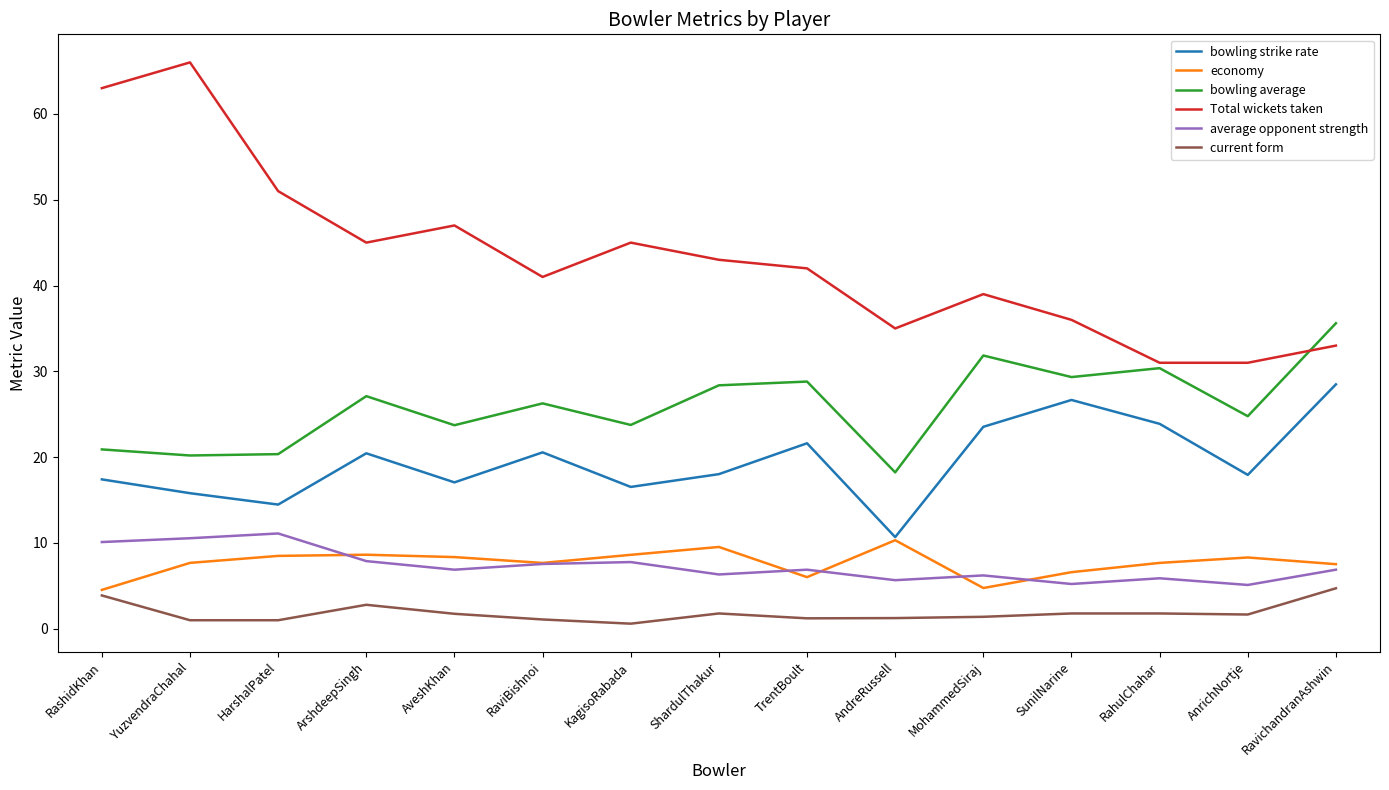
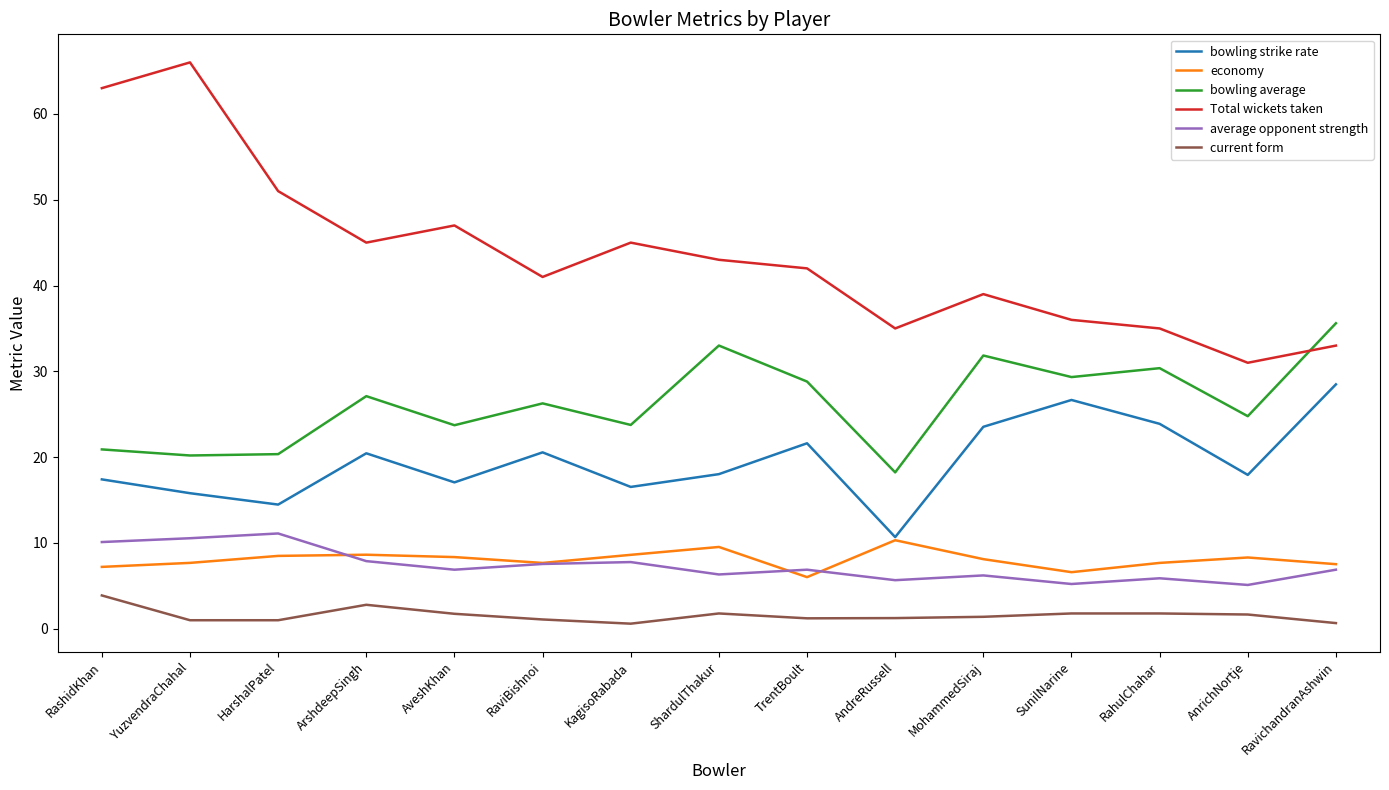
  {
    "bowling strike rate": {
      "RashidKhan": 17,
      "YuzvendraChahal": 16,
      "HarshalPatel": 14,
      "ArshdeepSingh": 20,
      "AveshKhan": 17,
      "RaviBishnoi": 21,
      "KagisoRabada": 17,
      "ShardulThakur": 18,
      "TrentBoult": 22,
      "AndreRussell": 11,
      "MohammedSiraj": 24,
      "SunilNarine": 27,
      "RahulChahar": 24,
      "AnrichNortje": 18,
      "RavichandranAshwin": 28
    },
    "economy": {
-     "RashidKhan": 5,
+     "RashidKhan": 7,
      "YuzvendraChahal": 8,
      "HarshalPatel": 8,
      "ArshdeepSingh": 9,
      "AveshKhan": 8,
      "KagisoRabada": 9,
      "ShardulThakur": 10,
      "TrentBoult": 6,
      "AndreRussell": 10,
-     "MohammedSiraj": 5,
+     "MohammedSiraj": 8,
      "SunilNarine": 7,
      "RahulChahar": 8,
      "AnrichNortje": 8,
      "RavichandranAshwin": 8
    },
    "bowling average": {
      "RashidKhan": 21,
      "YuzvendraChahal": 20,
      "HarshalPatel": 20,
      "ArshdeepSingh": 27,
      "AveshKhan": 24,
      "RaviBishnoi": 26,
      "KagisoRabada": 24,
-     "ShardulThakur": 28,
+     "ShardulThakur": 33,
      "TrentBoult": 29,
      "AndreRussell": 18,
      "MohammedSiraj": 32,
      "SunilNarine": 29,
      "RahulChahar": 30,
      "AnrichNortje": 25,
      "RavichandranAshwin": 36
    },
    "Total wickets taken": {
      "RashidKhan": 63,
      "YuzvendraChahal": 66,
      "HarshalPatel": 51,
      "ArshdeepSingh": 45,
      "AveshKhan": 47,
      "RaviBishnoi": 41,
      "KagisoRabada": 45,
      "ShardulThakur": 43,
      "TrentBoult": 42,
      "AndreRussell": 35,
      "MohammedSiraj": 39,
      "SunilNarine": 36,
-     "RahulChahar": 31,
+     "RahulChahar": 35,
      "AnrichNortje": 31,
      "RavichandranAshwin": 33
    },
    "average opponent strength": {
      "RashidKhan": 10,
      "YuzvendraChahal": 11,
      "HarshalPatel": 11,
      "ArshdeepSingh": 8,
      "AveshKhan": 7,
      "KagisoRabada": 8,
      "ShardulThakur": 6,
      "TrentBoult": 7,
      "AndreRussell": 6,
      "MohammedSiraj": 6,
      "SunilNarine": 5,
      "RahulChahar": 6,
      "AnrichNortje": 5,
      "RavichandranAshwin": 7
    },
    "current form": {
      "RashidKhan": 4,
      "YuzvendraChahal": 1,
      "HarshalPatel": 1,
      "ArshdeepSingh": 3,
      "AveshKhan": 2,
      "RaviBishnoi": 1,
      "KagisoRabada": 1,
      "ShardulThakur": 2,
      "TrentBoult": 1,
      "AndreRussell": 1,
      "MohammedSiraj": 1,
      "SunilNarine": 2,
      "RahulChahar": 2,
      "AnrichNortje": 2,
-     "RavichandranAshwin": 5
+     "RavichandranAshwin": 1
    }
  }
